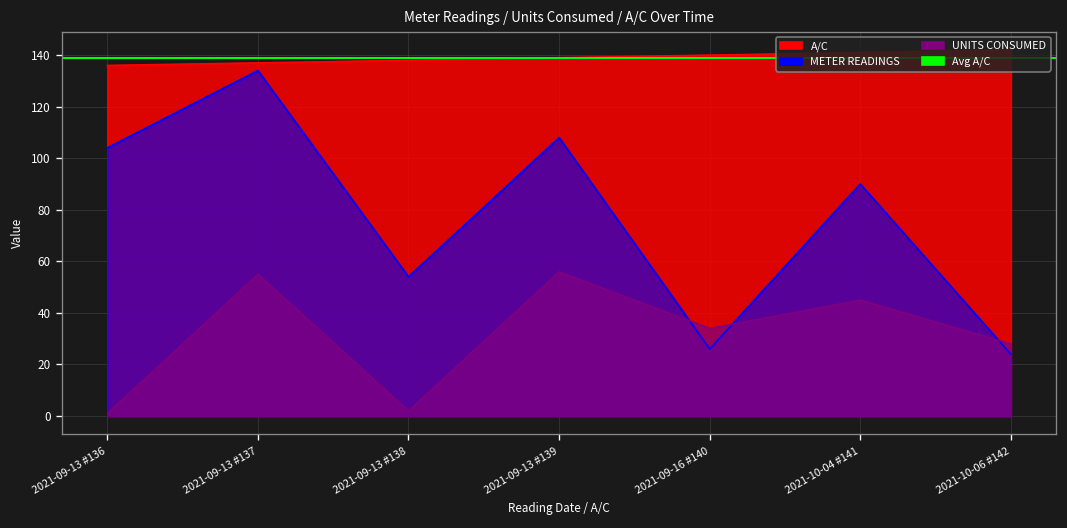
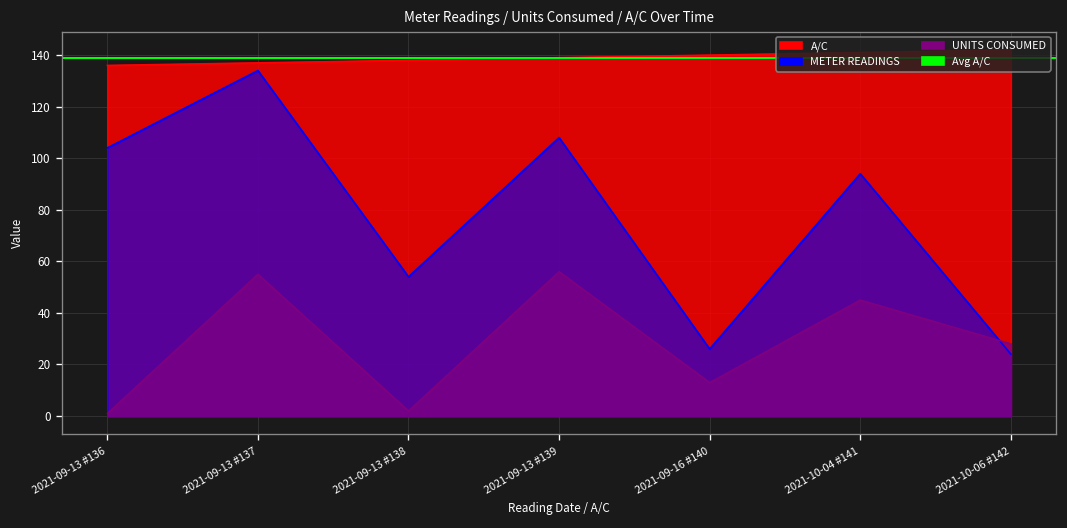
  {
    "A/C": {
      "2021-09-13 #136": 136,
      "2021-09-13 #137": 137,
      "2021-09-13 #138": 138,
      "2021-09-13 #139": 139,
      "2021-09-16 #140": 140
    },
    "METER READINGS": {
      "2021-09-13 #136": 104,
      "2021-09-13 #137": 134,
      "2021-09-13 #138": 54,
      "2021-09-13 #139": 108,
      "2021-09-16 #140": 26,
-     "2021-10-04 #141": 90,
+     "2021-10-04 #141": 94,
      "2021-10-06 #142": 24
    },
    "UNITS CONSUMED": {
      "2021-09-13 #136": 1,
      "2021-09-13 #137": 55,
      "2021-09-13 #138": 2,
      "2021-09-13 #139": 56,
-     "2021-09-16 #140": 34,
+     "2021-09-16 #140": 13,
      "2021-10-04 #141": 45,
      "2021-10-06 #142": 28
    }
  }
